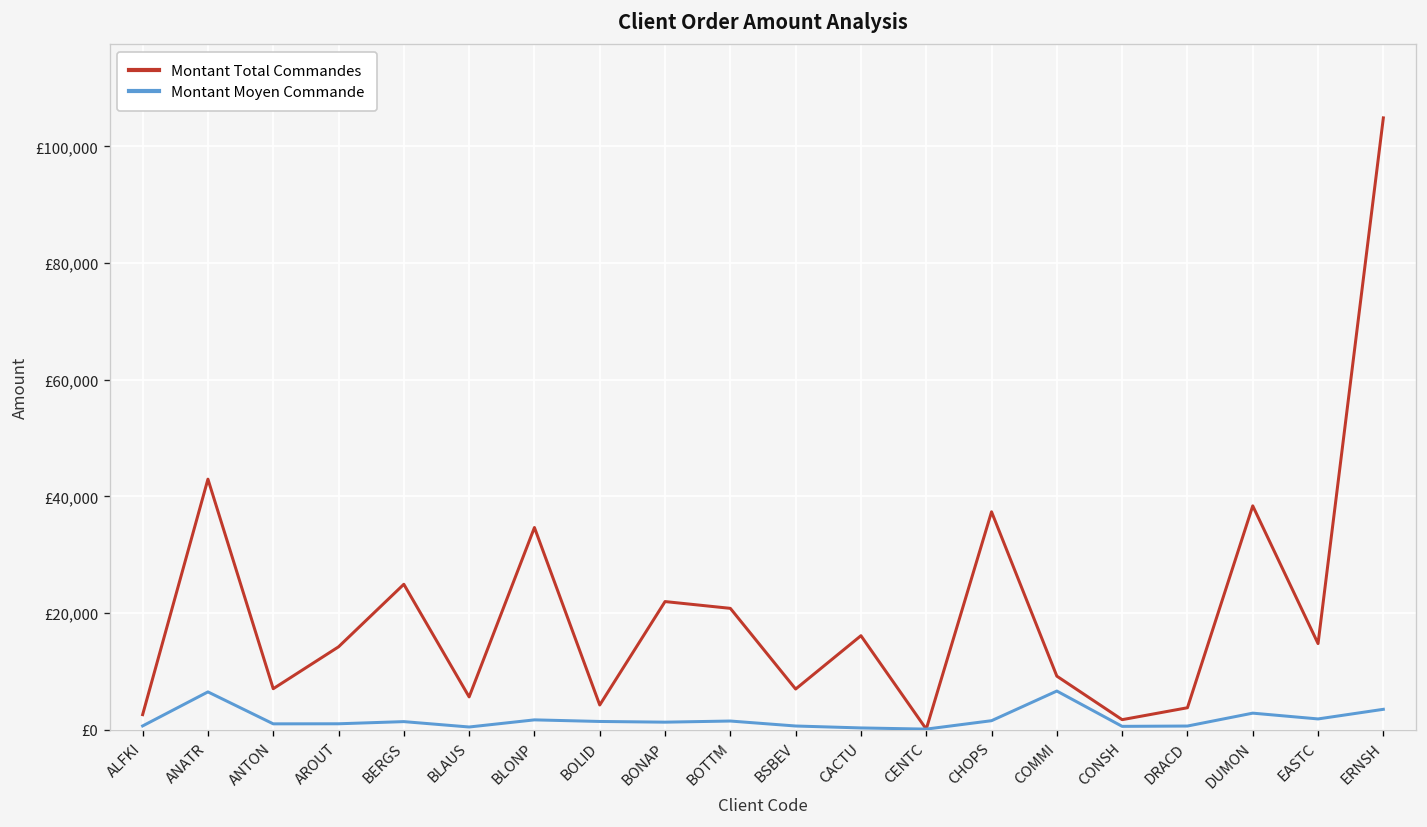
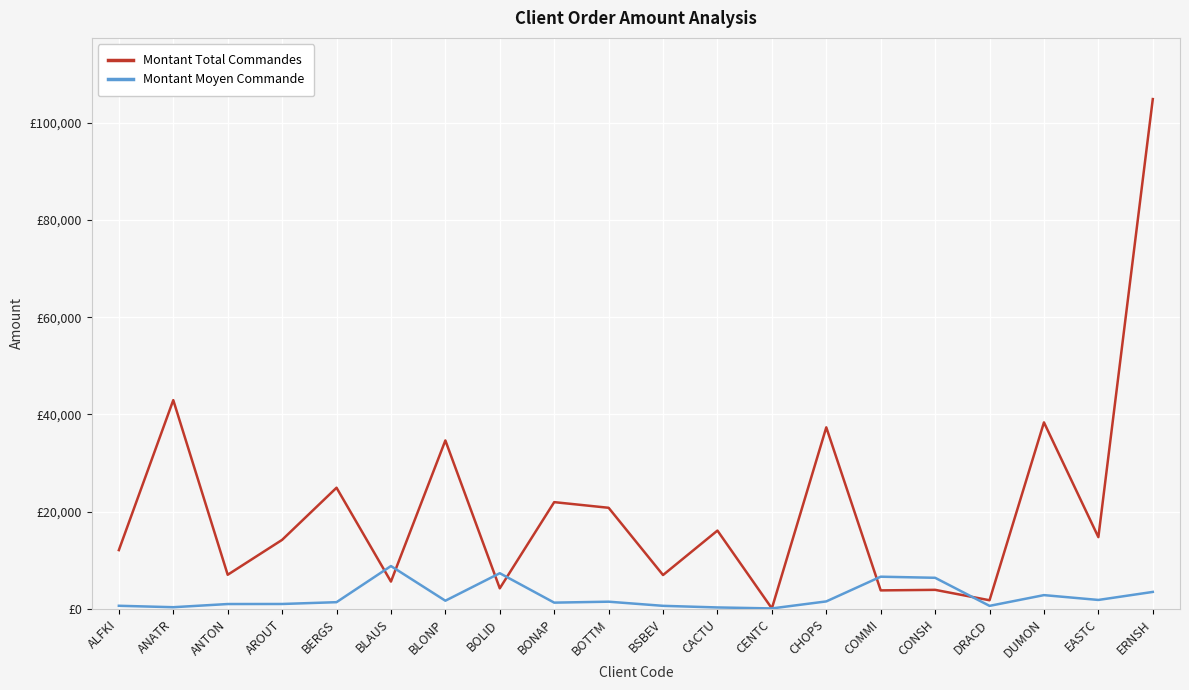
  {
    "Montant Total Commandes": {
-     "ALFKI": "£3,000",
+     "ALFKI": "£12,000",
      "ANATR": "£43,000",
      "ANTON": "£7,000",
      "AROUT": "£14,000",
      "BERGS": "£25,000",
      "BLAUS": "£6,000",
      "BLONP": "£35,000",
      "BOLID": "£4,000",
      "BONAP": "£22,000",
      "BOTTM": "£21,000",
      "BSBEV": "£7,000",
      "CACTU": "£16,000",
      "CHOPS": "£37,000",
-     "COMMI": "£9,000",
-     "CONSH": "£2,000",
-     "DRACD": "£4,000",
+     "COMMI": "£4,000",
+     "CONSH": "£4,000",
+     "DRACD": "£2,000",
      "DUMON": "£38,000",
      "EASTC": "£15,000",
      "ERNSH": "£105,000"
    },
    "Montant Moyen Commande": {
      "ALFKI": "£1,000",
-     "ANATR": "£6,000",
+     "ANATR": "£0",
      "ANTON": "£1,000",
      "AROUT": "£1,000",
      "BERGS": "£1,000",
-     "BLAUS": "£0",
+     "BLAUS": "£9,000",
      "BLONP": "£2,000",
-     "BOLID": "£1,000",
+     "BOLID": "£7,000",
      "BONAP": "£1,000",
      "BOTTM": "£1,000",
      "BSBEV": "£1,000",
      "CACTU": "£0",
      "CHOPS": "£2,000",
      "COMMI": "£7,000",
-     "CONSH": "£1,000",
+     "CONSH": "£6,000",
      "DRACD": "£1,000",
      "DUMON": "£3,000",
      "EASTC": "£2,000",
      "ERNSH": "£3,000"
    }
  }
